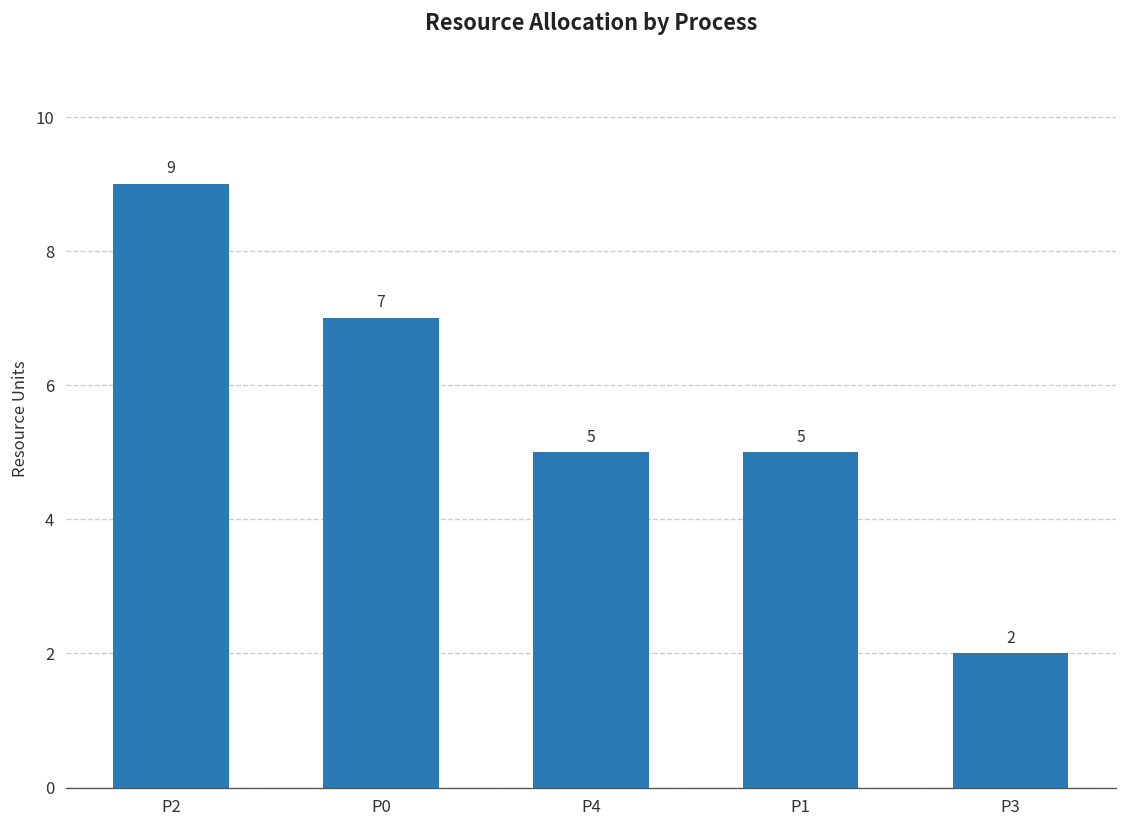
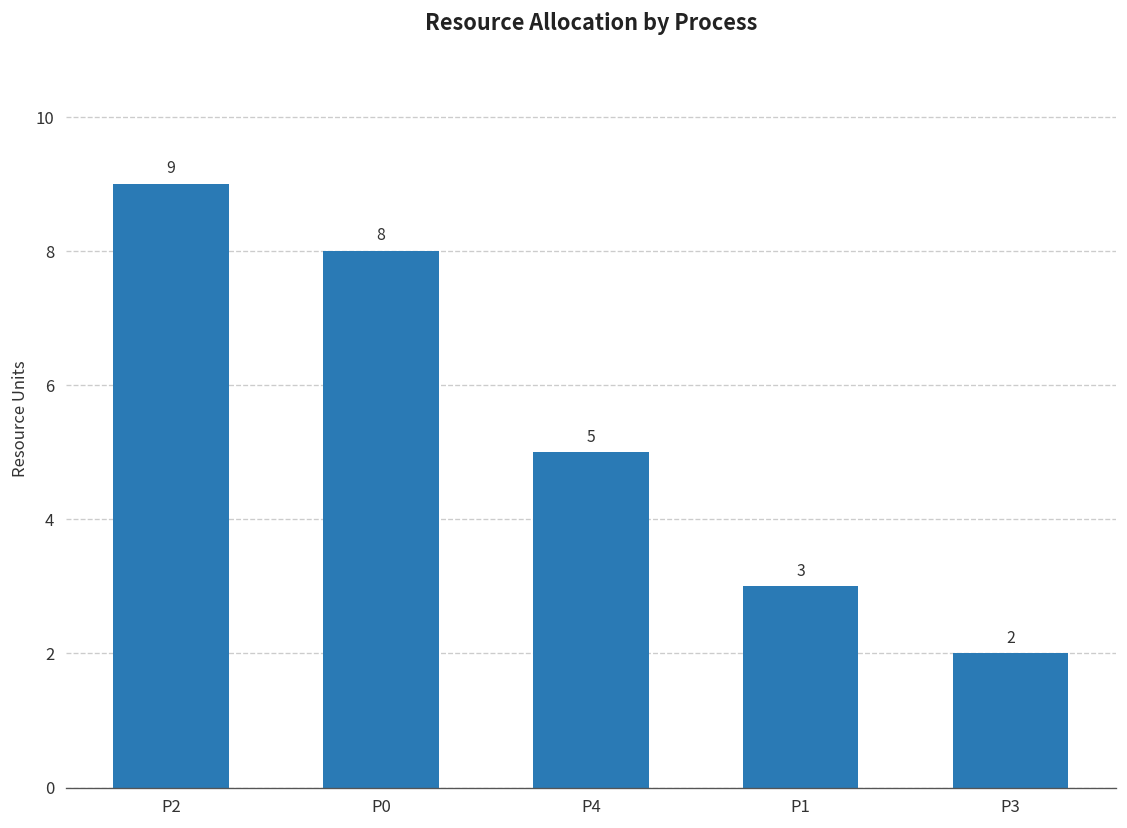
  {
    "P2": 9,
-   "P0": 7,
+   "P0": 8,
    "P4": 5,
-   "P1": 5,
+   "P1": 3,
    "P3": 2
  }
